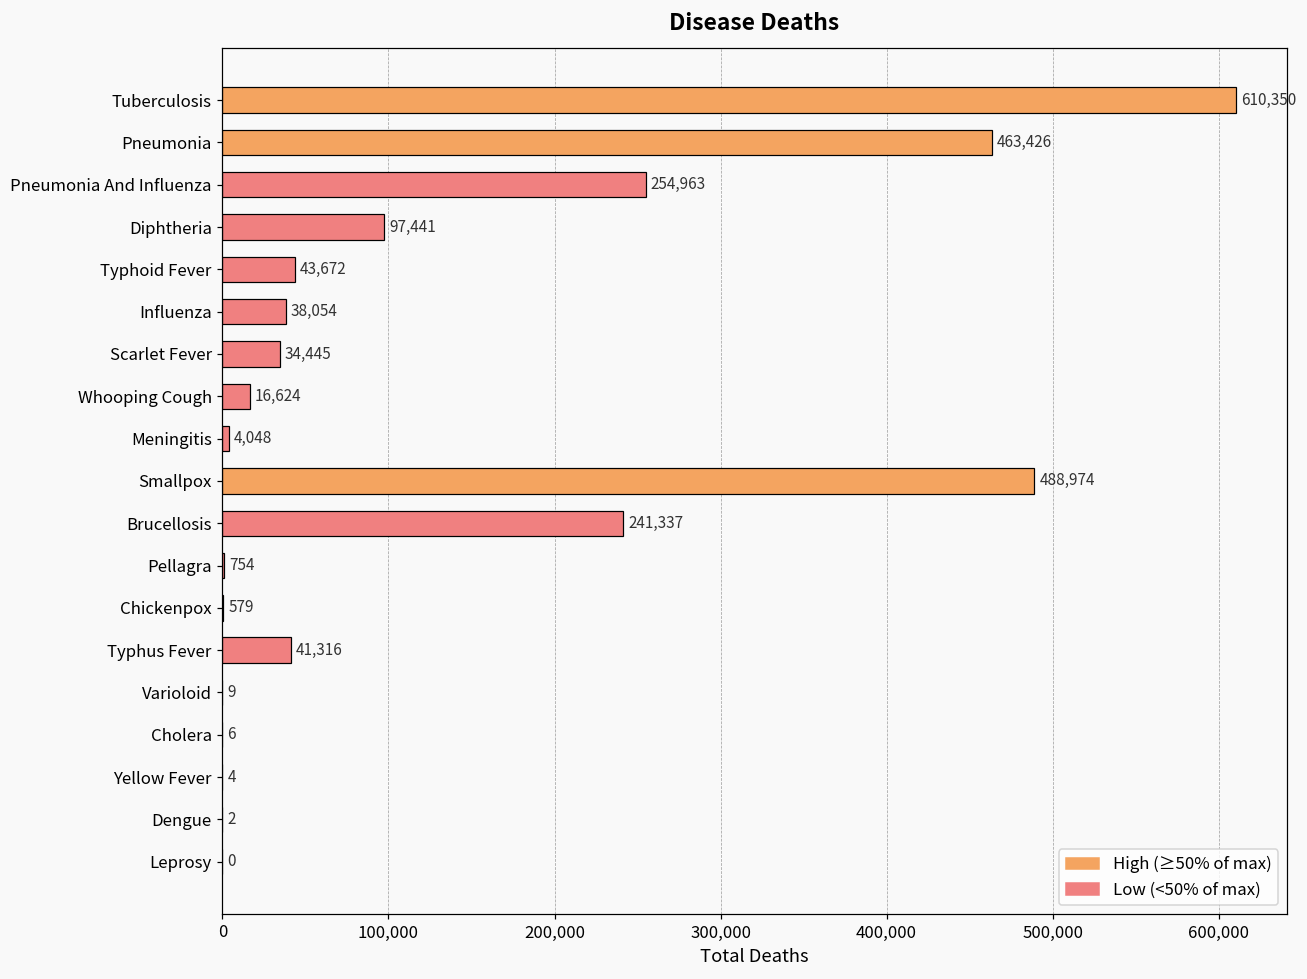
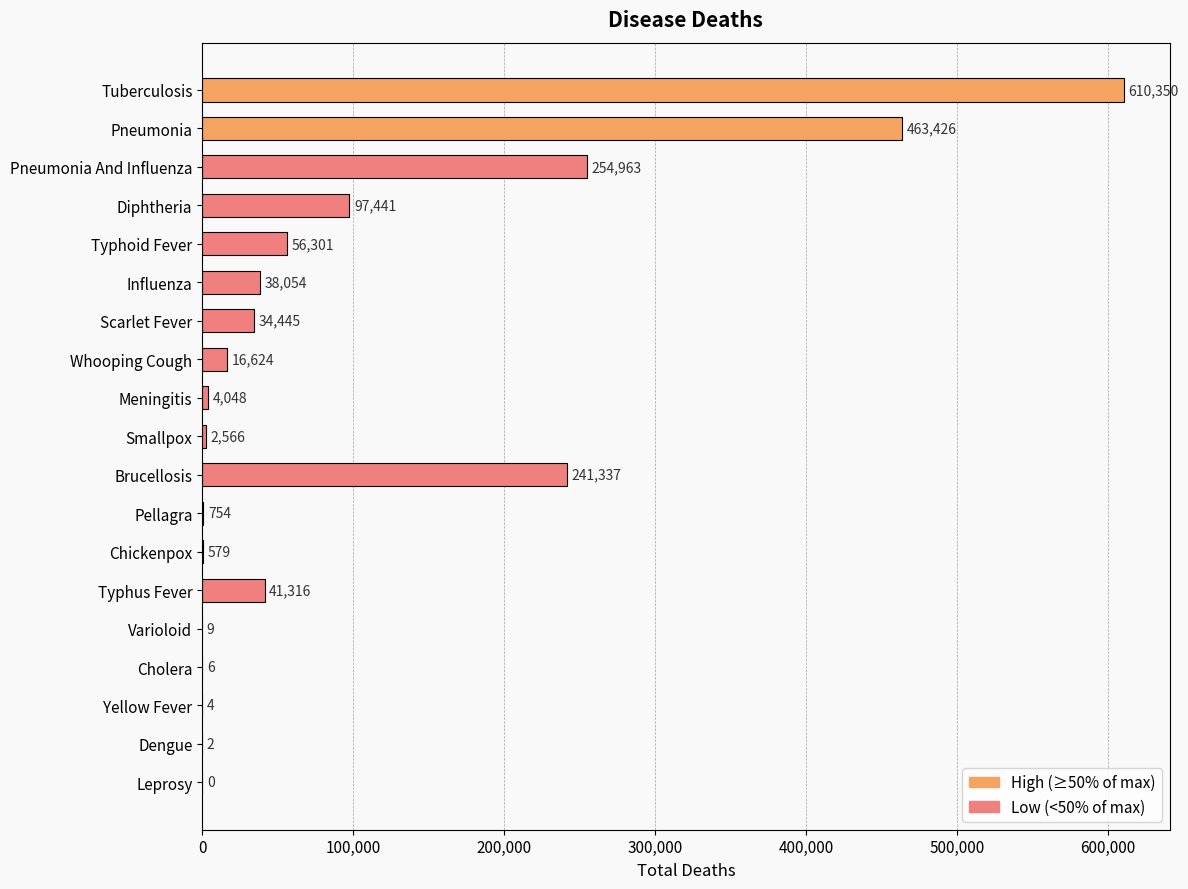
  {
    "Tuberculosis": "610,350",
    "Pneumonia": "463,426",
    "Pneumonia And Influenza": "254,963",
    "Diphtheria": "97,441",
-   "Typhoid Fever": "43,672",
+   "Typhoid Fever": "56,301",
    "Influenza": "38,054",
    "Scarlet Fever": "34,445",
    "Whooping Cough": "16,624",
    "Meningitis": "4,048",
-   "Smallpox": "488,974",
+   "Smallpox": "2,566",
    "Brucellosis": "241,337",
    "Pellagra": "754",
    "Chickenpox": "579",
    "Typhus Fever": "41,316",
    "Varioloid": "9",
    "Cholera": "6",
    "Yellow Fever": "4",
    "Dengue": "2",
    "Leprosy": "0"
  }
